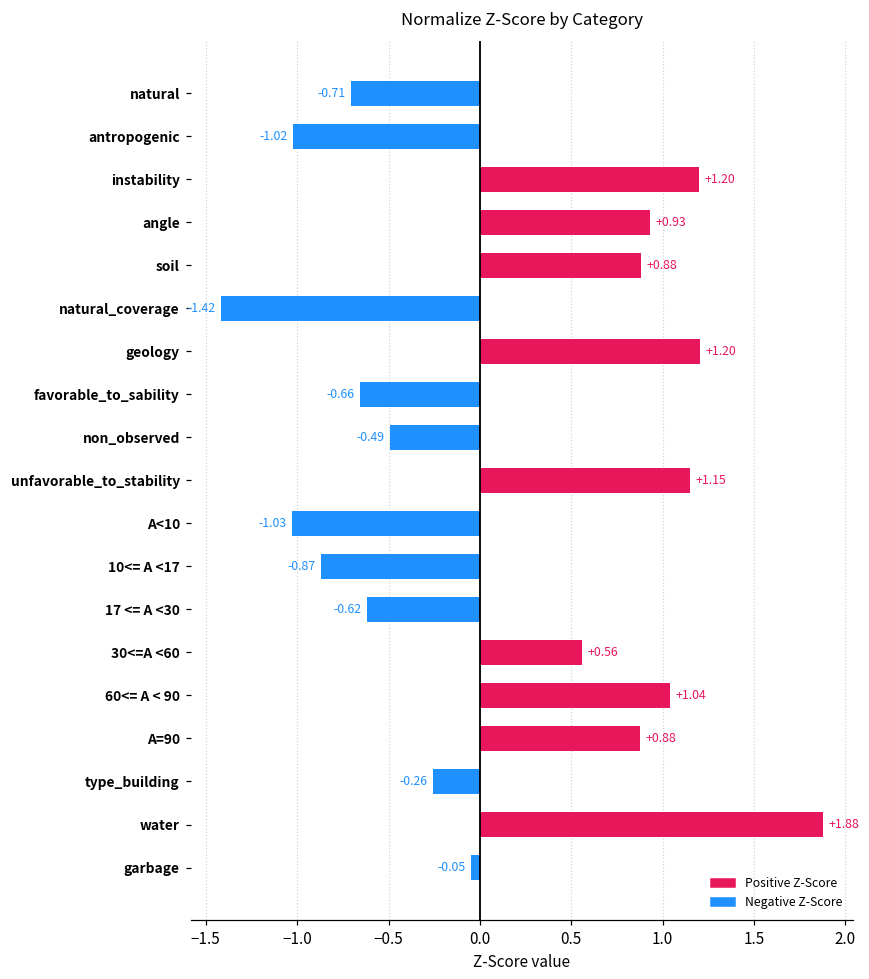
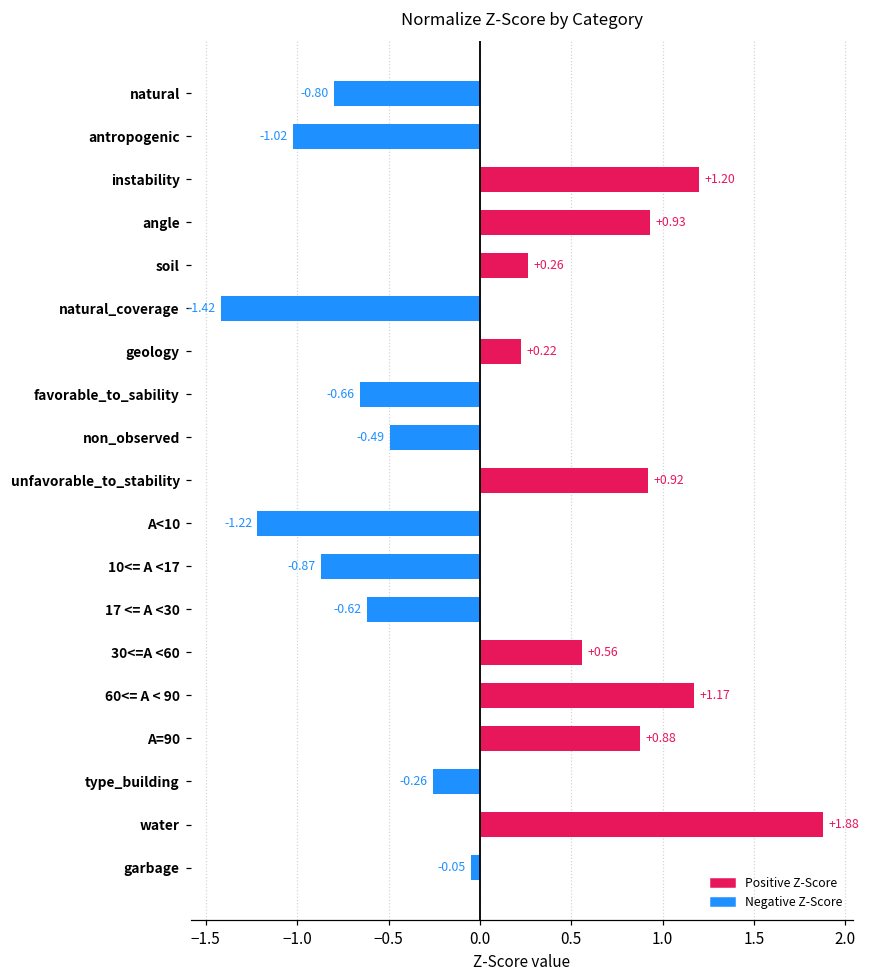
  {
-   "natural": "-0.71",
+   "natural": "-0.80",
    "antropogenic": "-1.02",
    "instability": "+1.20",
    "angle": "+0.93",
-   "soil": "+0.88",
+   "soil": "+0.26",
    "natural_coverage": "-1.42",
-   "geology": "+1.20",
+   "geology": "+0.22",
    "favorable_to_sability": "-0.66",
    "non_observed": "-0.49",
-   "unfavorable_to_stability": "+1.15",
-   "A<10": "-1.03",
+   "unfavorable_to_stability": "+0.92",
+   "A<10": "-1.22",
    "10<= A <17": "-0.87",
    "17 <= A <30": "-0.62",
    "30<=A <60": "+0.56",
-   "60<= A < 90": "+1.04",
+   "60<= A < 90": "+1.17",
    "A=90": "+0.88",
    "type_building": "-0.26",
    "water": "+1.88",
    "garbage": "-0.05"
  }
